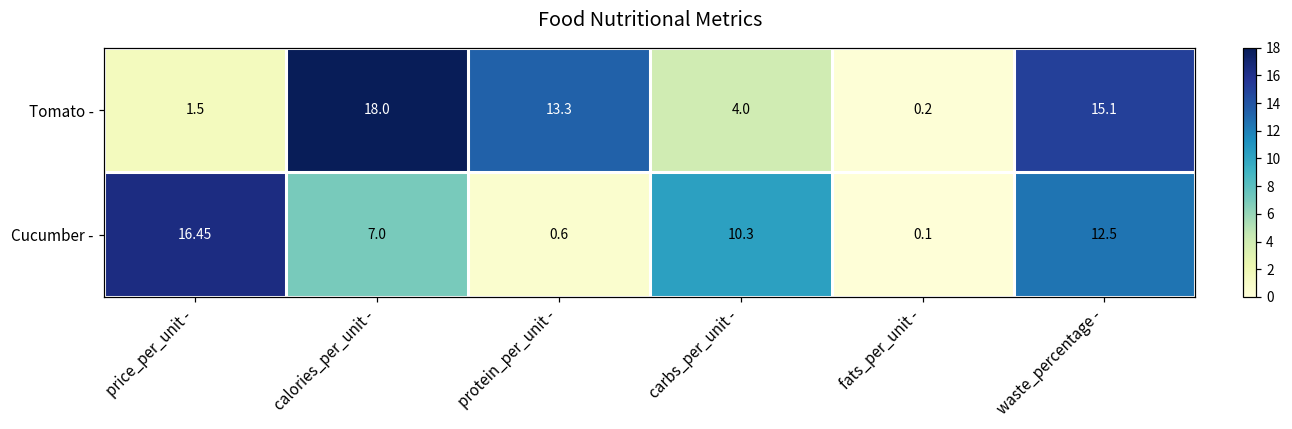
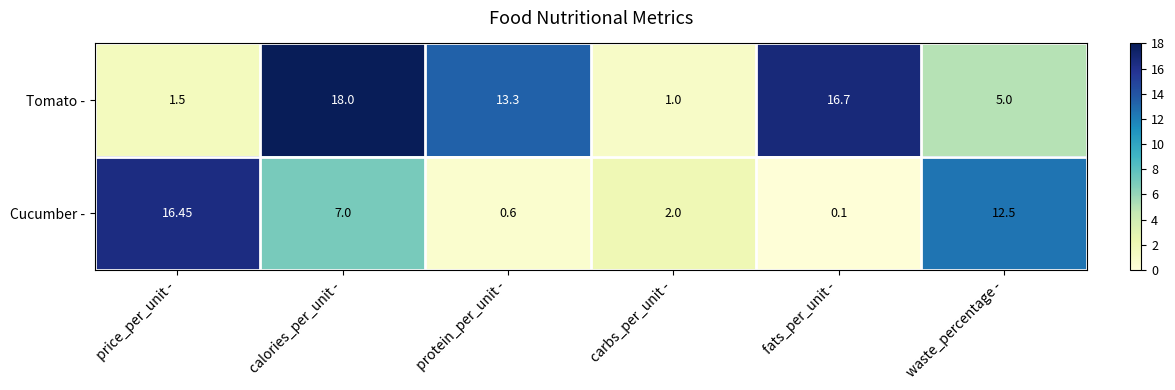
  {
    "Tomato -": {
      "price_per_unit -": 1.5,
      "calories_per_unit -": 18.0,
      "protein_per_unit -": 13.3,
-     "carbs_per_unit -": 4.0,
-     "fats_per_unit -": 0.2,
-     "waste_percentage -": 15.1
+     "carbs_per_unit -": 1.0,
+     "fats_per_unit -": 16.7,
+     "waste_percentage -": 5.0
    },
    "Cucumber -": {
      "price_per_unit -": 16.45,
      "calories_per_unit -": 7.0,
      "protein_per_unit -": 0.6,
-     "carbs_per_unit -": 10.3,
+     "carbs_per_unit -": 2.0,
      "fats_per_unit -": 0.1,
      "waste_percentage -": 12.5
    }
  }
